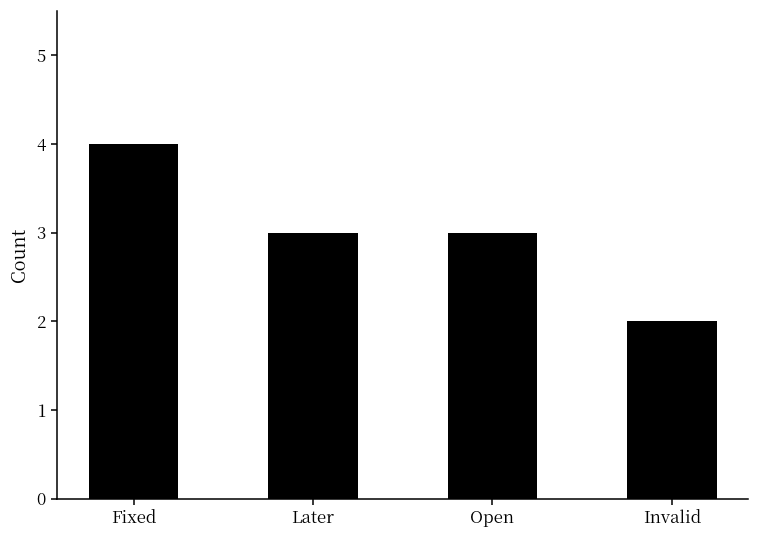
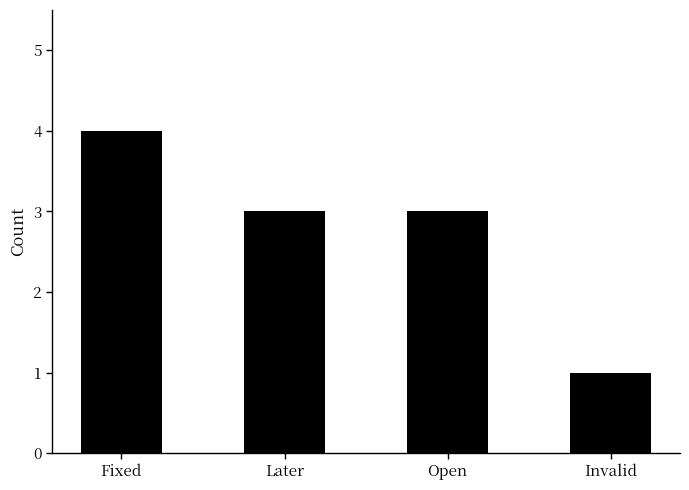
  {
    "Fixed": 4,
    "Later": 3,
    "Open": 3,
-   "Invalid": 2
+   "Invalid": 1
  }
